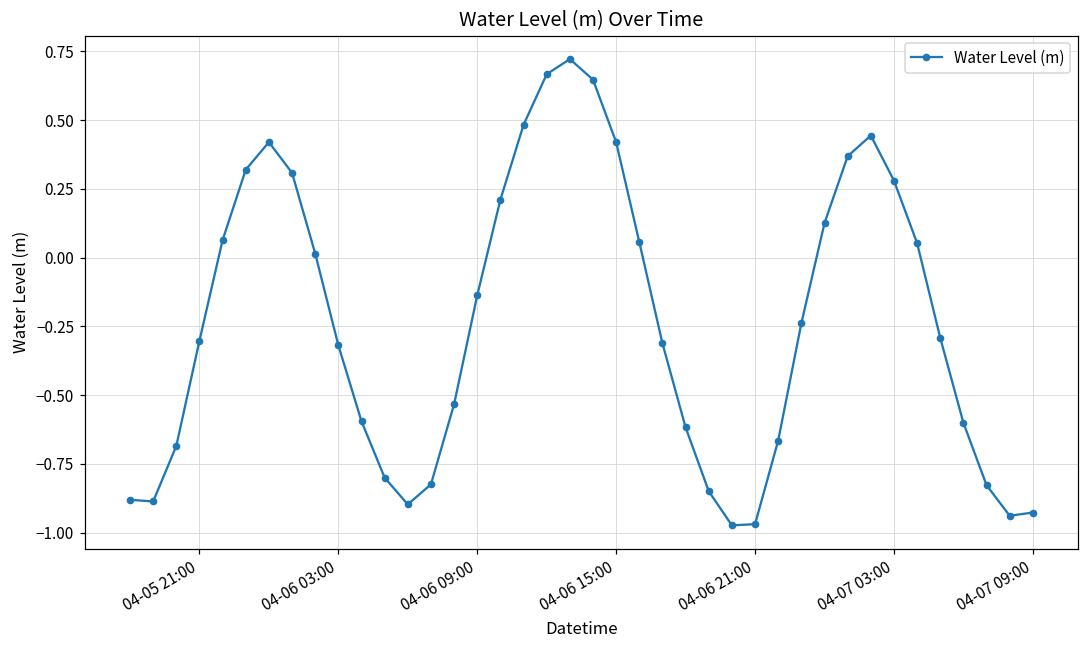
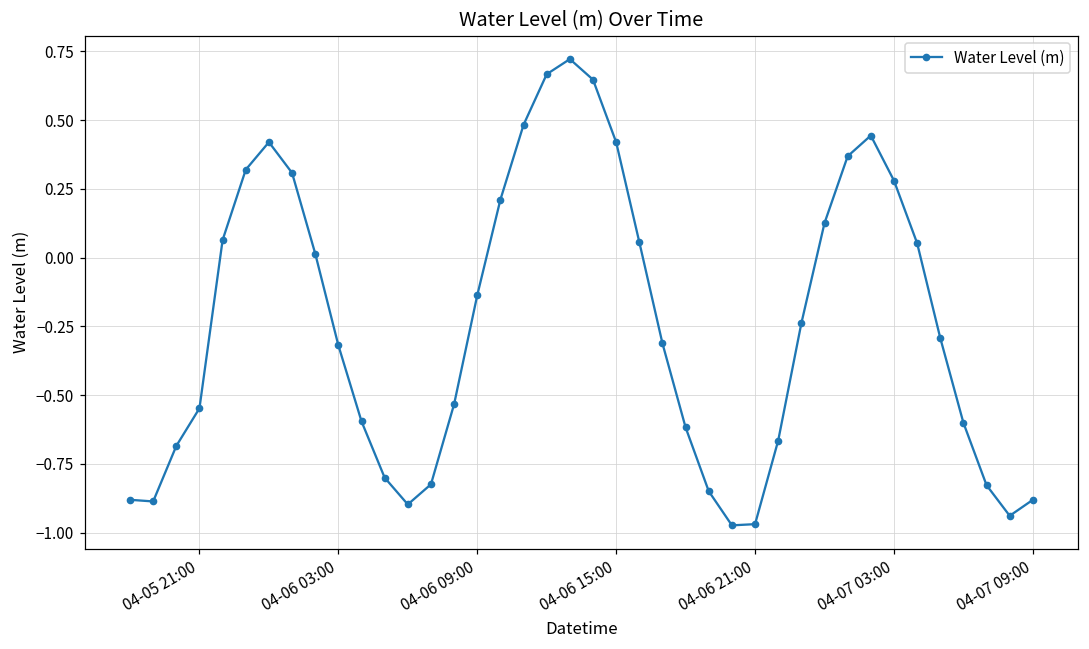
  {
-   "04-05 21:00": -0.30,
+   "04-05 21:00": -0.55,
    "04-06 03:00": -0.32,
    "04-06 09:00": -0.14,
    "04-06 15:00": 0.42,
    "04-06 21:00": -0.97,
    "04-07 03:00": 0.28,
-   "04-07 09:00": -0.93
+   "04-07 09:00": -0.88
  }
